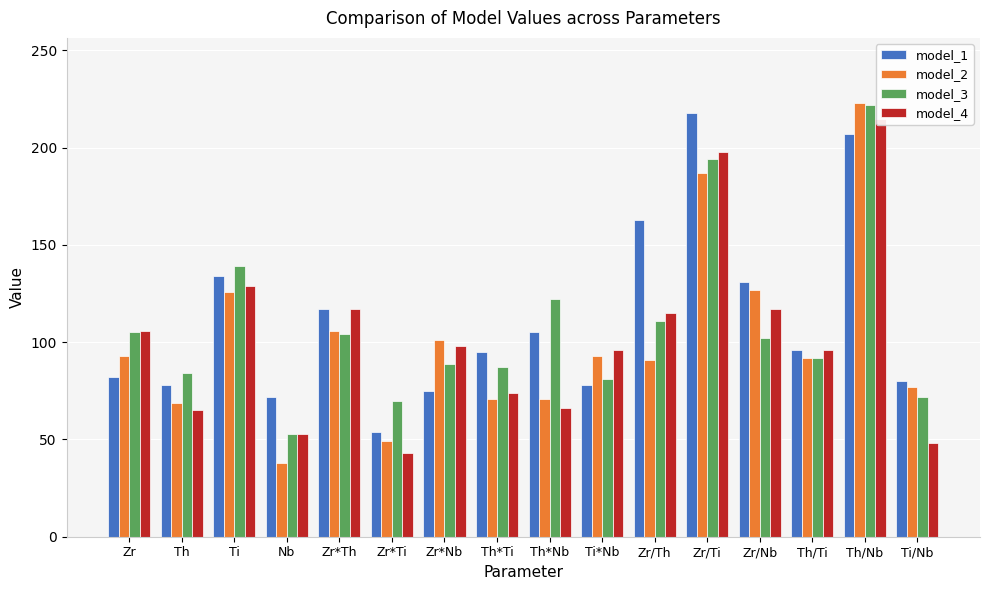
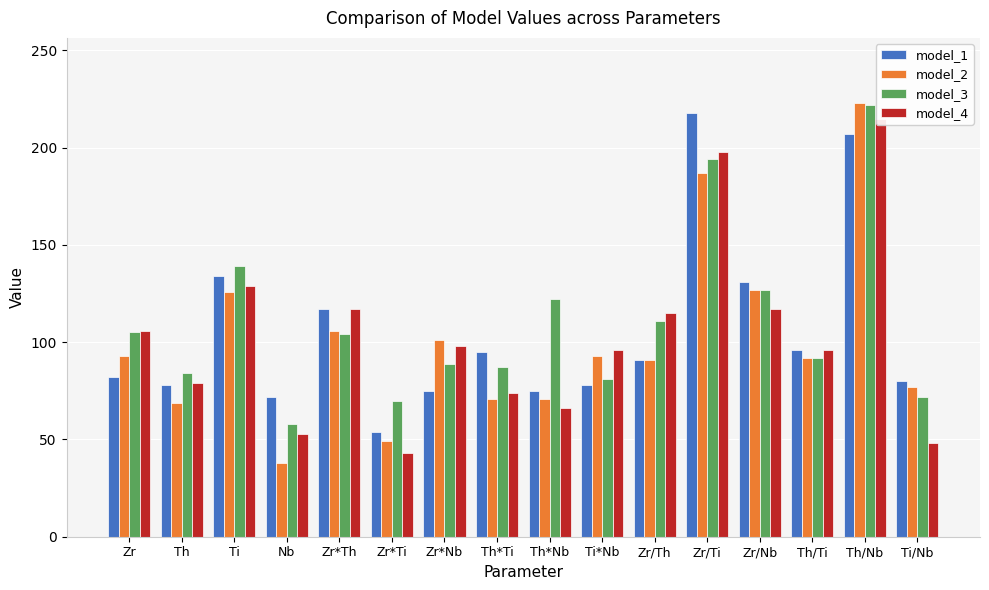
  {
    "model_1": {
      "Zr": 82,
      "Th": 78,
      "Ti": 134,
      "Nb": 72,
      "Zr*Th": 117,
      "Zr*Ti": 54,
      "Zr*Nb": 75,
      "Th*Ti": 95,
-     "Th*Nb": 105,
+     "Th*Nb": 75,
      "Ti*Nb": 78,
-     "Zr/Th": 163,
+     "Zr/Th": 91,
      "Zr/Ti": 218,
      "Zr/Nb": 131,
      "Th/Ti": 96,
      "Th/Nb": 207,
      "Ti/Nb": 80
    },
    "model_2": {
      "Zr": 93,
      "Th": 69,
      "Ti": 126,
      "Nb": 38,
      "Zr*Th": 106,
      "Zr*Ti": 49,
      "Zr*Nb": 101,
      "Th*Ti": 71,
      "Th*Nb": 71,
      "Ti*Nb": 93,
      "Zr/Th": 91,
      "Zr/Ti": 187,
      "Zr/Nb": 127,
      "Th/Ti": 92,
      "Th/Nb": 223,
      "Ti/Nb": 77
    },
    "model_3": {
      "Zr": 105,
      "Th": 84,
      "Ti": 139,
-     "Nb": 53,
+     "Nb": 58,
      "Zr*Th": 104,
      "Zr*Ti": 70,
      "Zr*Nb": 89,
      "Th*Ti": 87,
      "Th*Nb": 122,
      "Ti*Nb": 81,
      "Zr/Th": 111,
      "Zr/Ti": 194,
-     "Zr/Nb": 102,
+     "Zr/Nb": 127,
      "Th/Ti": 92,
      "Th/Nb": 222,
      "Ti/Nb": 72
    },
    "model_4": {
      "Zr": 106,
-     "Th": 65,
+     "Th": 79,
      "Ti": 129,
      "Nb": 53,
      "Zr*Th": 117,
      "Zr*Ti": 43,
      "Zr*Nb": 98,
      "Th*Ti": 74,
      "Th*Nb": 66,
      "Ti*Nb": 96,
      "Zr/Th": 115,
      "Zr/Ti": 198,
      "Zr/Nb": 117,
      "Th/Ti": 96,
      "Ti/Nb": 48
    }
  }
